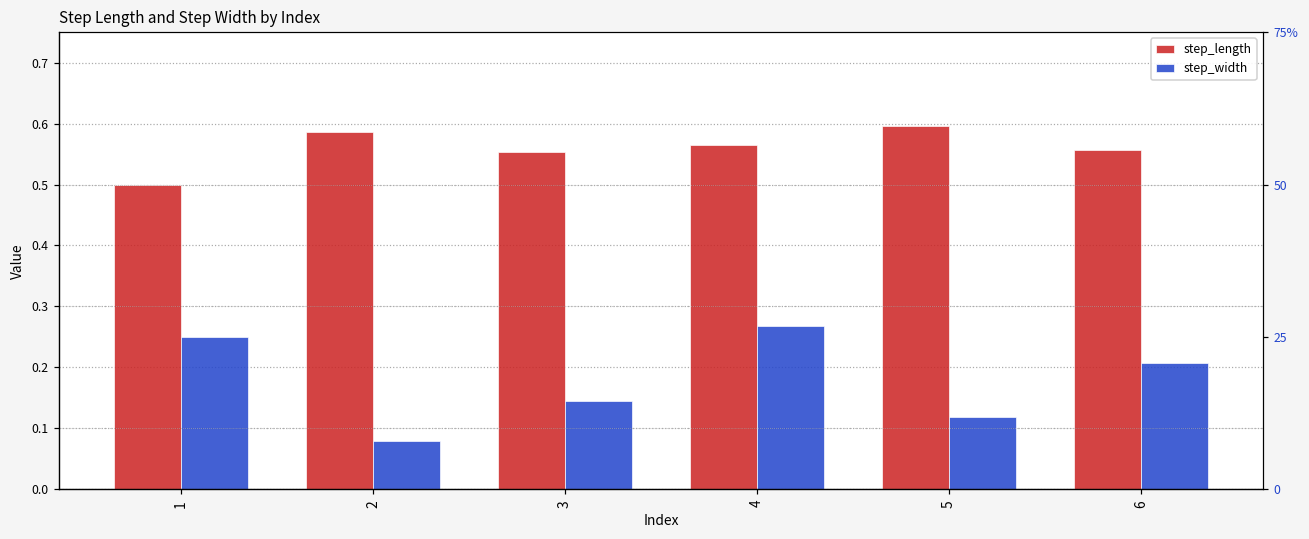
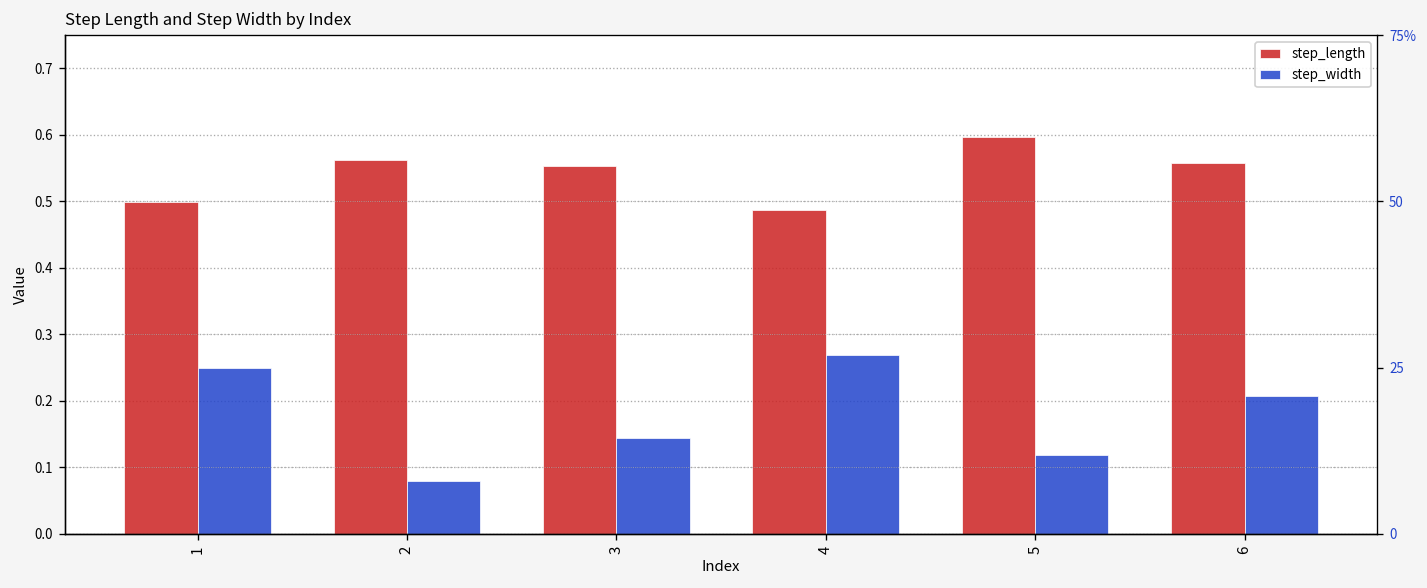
  {
    "step_length": {
      "1": 0.50,
-     "2": 0.59,
+     "2": 0.56,
      "3": 0.55,
-     "4": 0.56,
+     "4": 0.49,
      "5": 0.60,
      "6": 0.56
    },
    "step_width": {
      "1": 0.25,
      "2": 0.08,
      "3": 0.14,
      "4": 0.27,
      "5": 0.12,
      "6": 0.21
    }
  }
